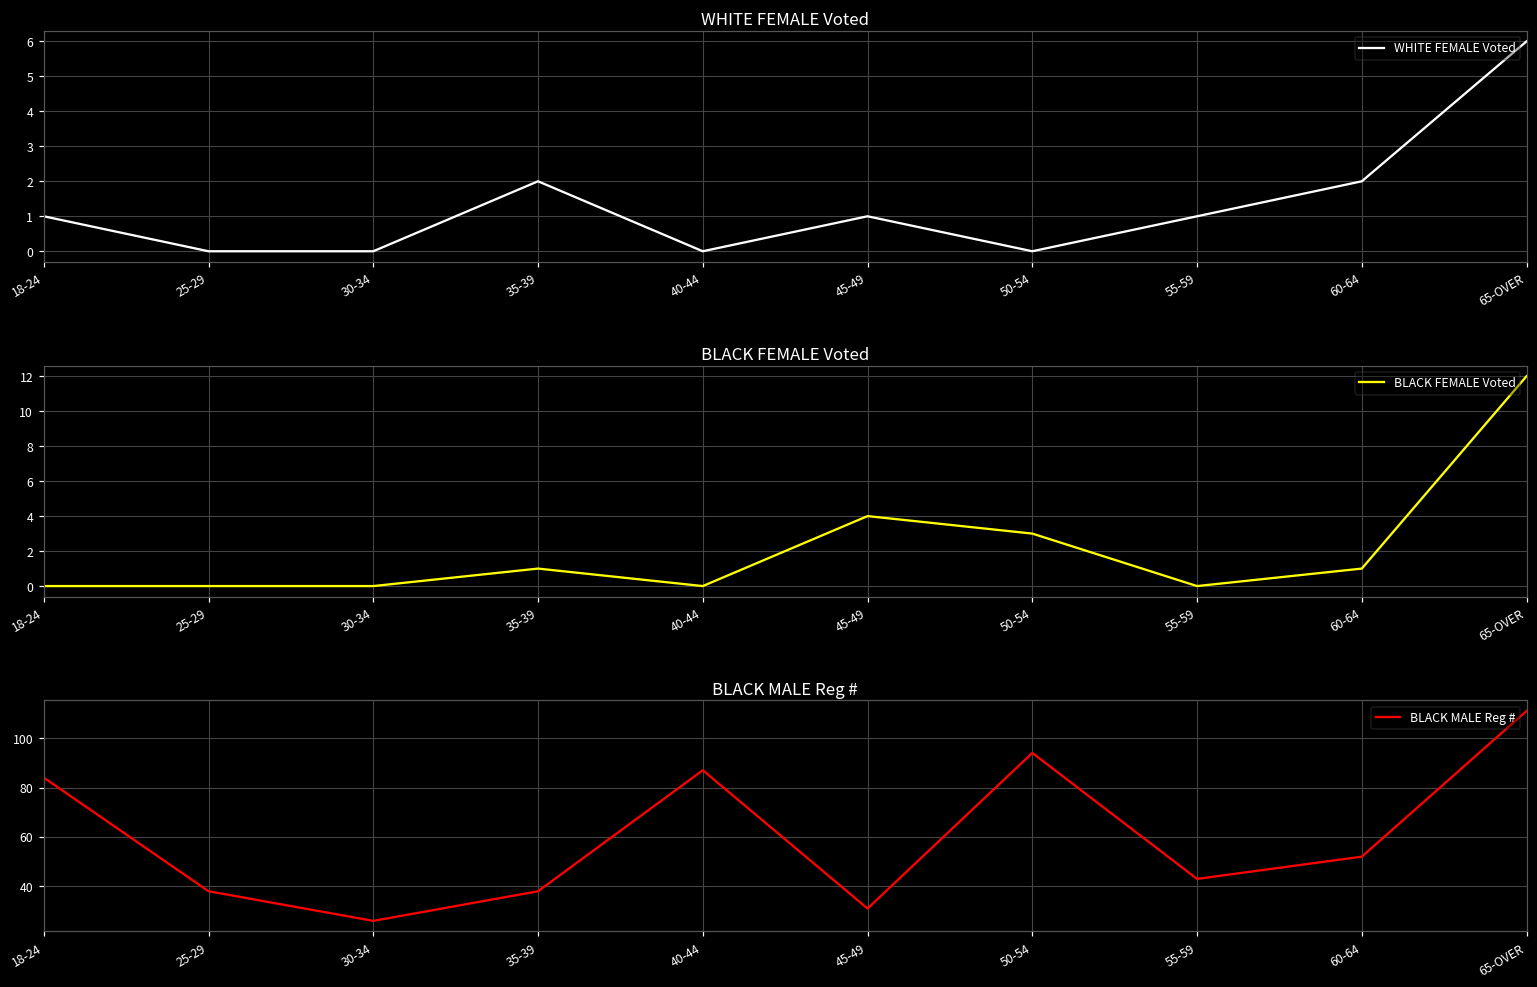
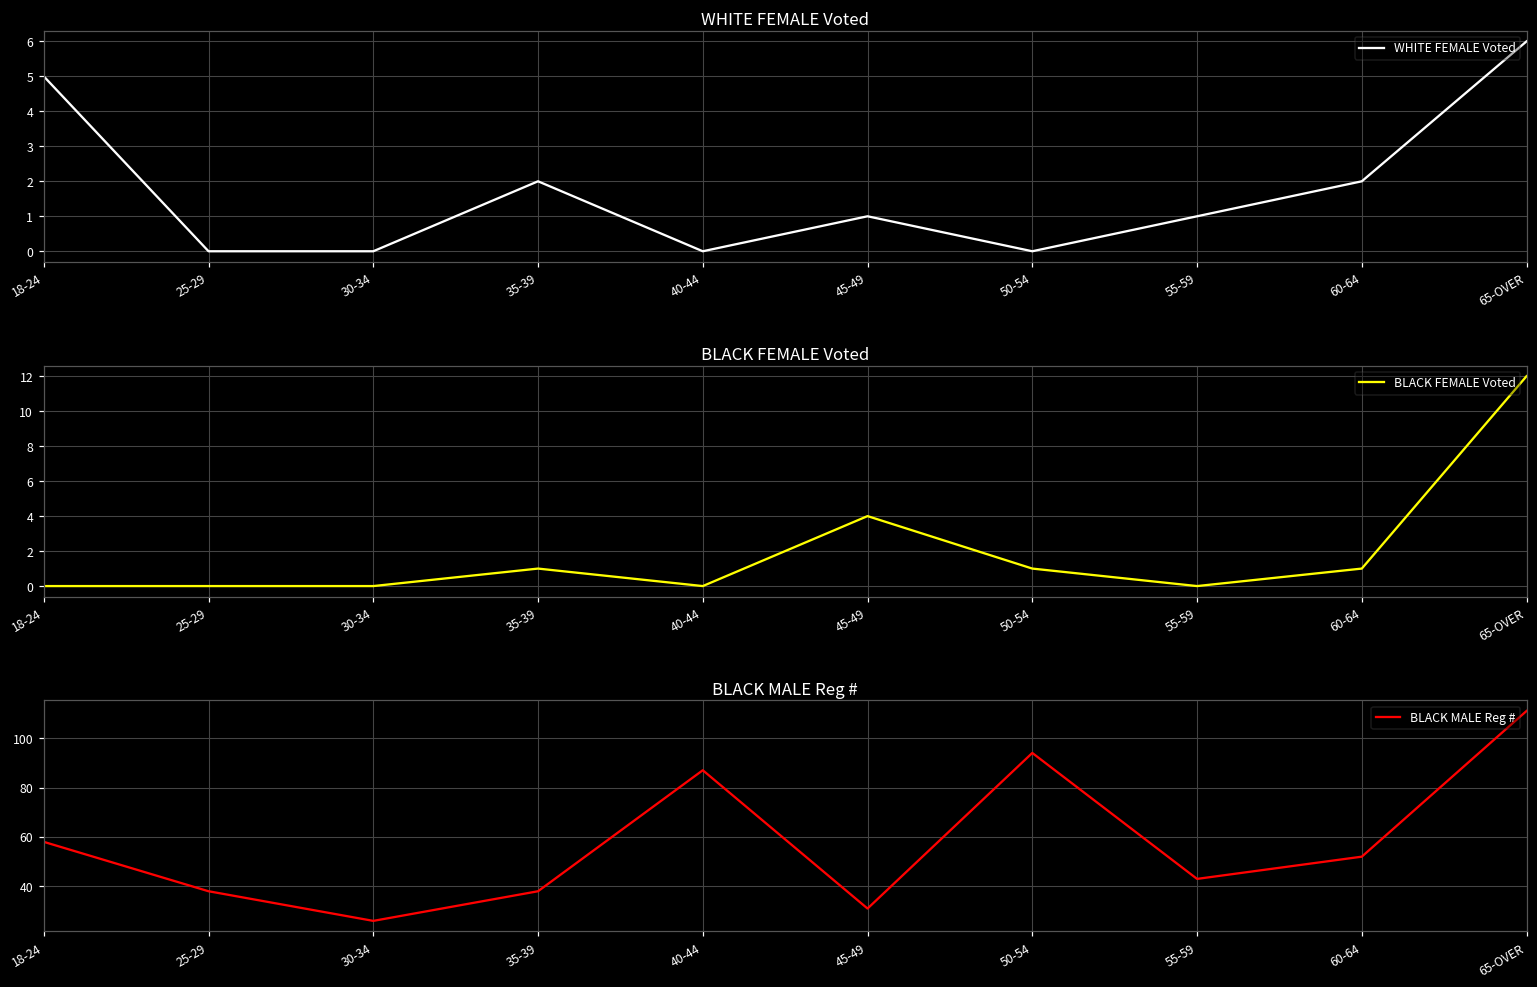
  {
    "WHITE FEMALE Voted": {
-     "18-24": 1,
+     "18-24": 5,
      "25-29": 0,
      "30-34": 0,
      "35-39": 2,
      "40-44": 0,
      "45-49": 1,
      "50-54": 0,
      "55-59": 1,
      "60-64": 2,
      "65-OVER": 6
    },
    "BLACK FEMALE Voted": {
      "18-24": 0,
      "25-29": 0,
      "30-34": 0,
      "35-39": 1,
      "40-44": 0,
      "45-49": 4,
-     "50-54": 3,
+     "50-54": 1,
      "55-59": 0,
      "60-64": 1,
      "65-OVER": 12
    },
    "BLACK MALE Reg #": {
-     "18-24": 84,
+     "18-24": 58,
      "25-29": 38,
      "30-34": 26,
      "35-39": 38,
      "40-44": 87,
      "45-49": 31,
      "50-54": 94,
      "55-59": 43,
      "60-64": 52,
      "65-OVER": 111
    }
  }
